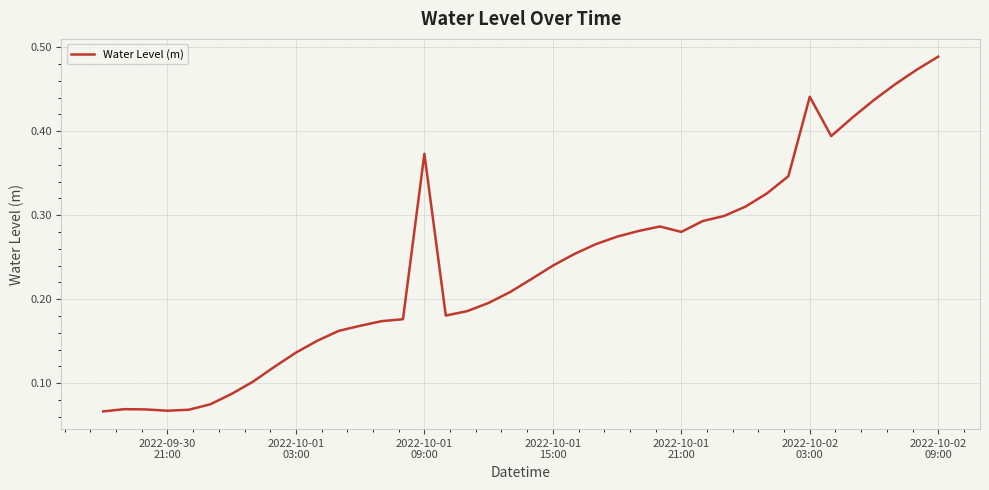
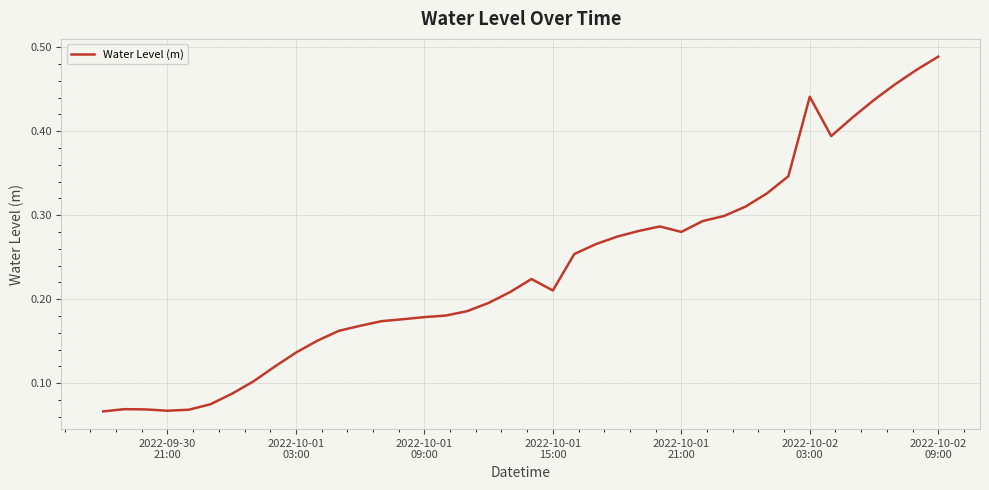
  {
    "2022-09-30 21:00": 0.07,
    "2022-10-01 03:00": 0.14,
-   "2022-10-01 09:00": 0.37,
-   "2022-10-01 15:00": 0.24,
+   "2022-10-01 09:00": 0.18,
+   "2022-10-01 15:00": 0.21,
    "2022-10-01 21:00": 0.28,
    "2022-10-02 03:00": 0.44,
    "2022-10-02 09:00": 0.49
  }
